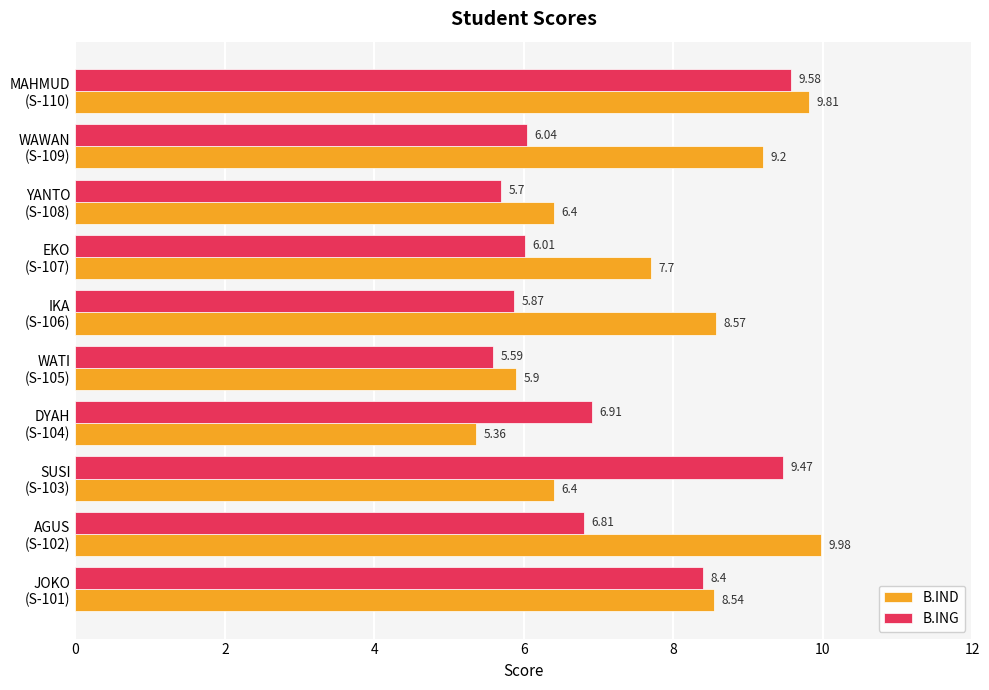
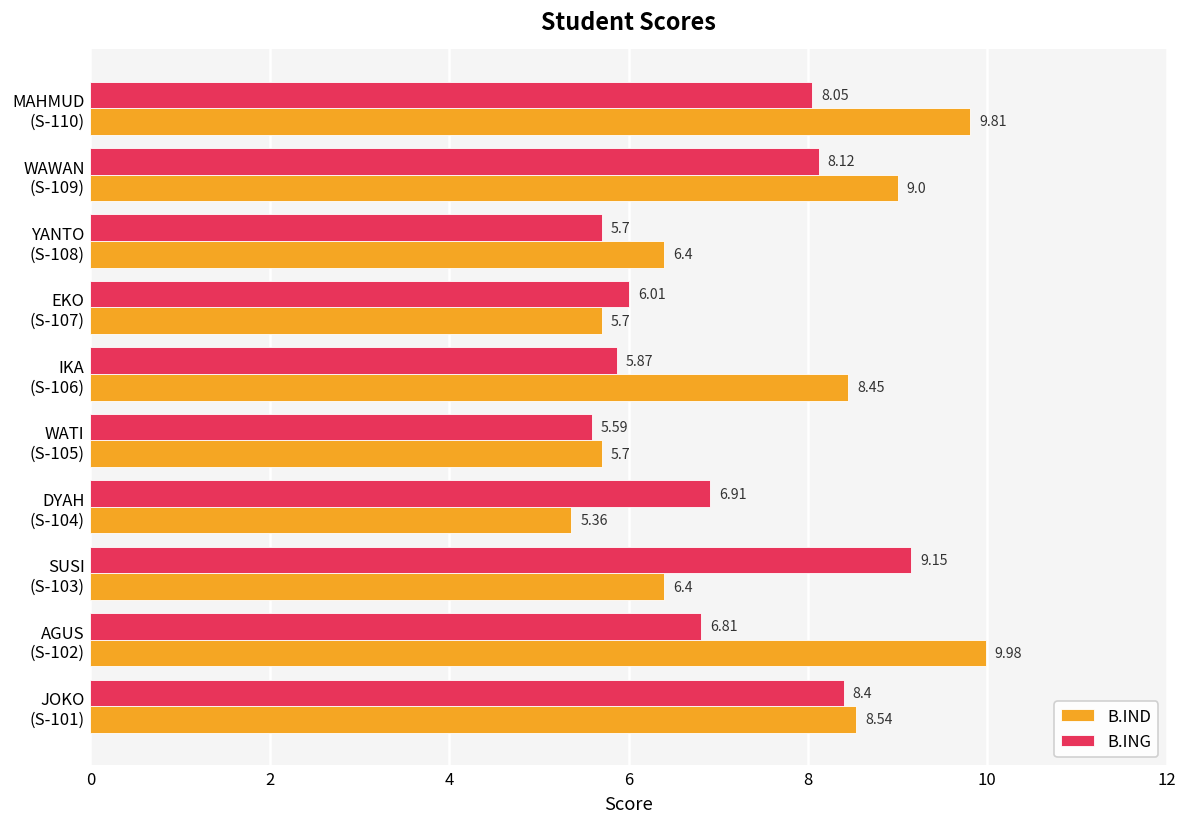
  {
    "B.IND": {
      "MAHMUD (S-110)": 9.81,
-     "WAWAN (S-109)": 9.2,
+     "WAWAN (S-109)": 9.0,
      "YANTO (S-108)": 6.4,
-     "EKO (S-107)": 7.7,
-     "IKA (S-106)": 8.57,
-     "WATI (S-105)": 5.9,
+     "EKO (S-107)": 5.7,
+     "IKA (S-106)": 8.45,
+     "WATI (S-105)": 5.7,
      "DYAH (S-104)": 5.36,
      "SUSI (S-103)": 6.4,
      "AGUS (S-102)": 9.98,
      "JOKO (S-101)": 8.54
    },
    "B.ING": {
-     "MAHMUD (S-110)": 9.58,
-     "WAWAN (S-109)": 6.04,
+     "MAHMUD (S-110)": 8.05,
+     "WAWAN (S-109)": 8.12,
      "YANTO (S-108)": 5.7,
      "EKO (S-107)": 6.01,
      "IKA (S-106)": 5.87,
      "WATI (S-105)": 5.59,
      "DYAH (S-104)": 6.91,
-     "SUSI (S-103)": 9.47,
+     "SUSI (S-103)": 9.15,
      "AGUS (S-102)": 6.81,
      "JOKO (S-101)": 8.4
    }
  }
